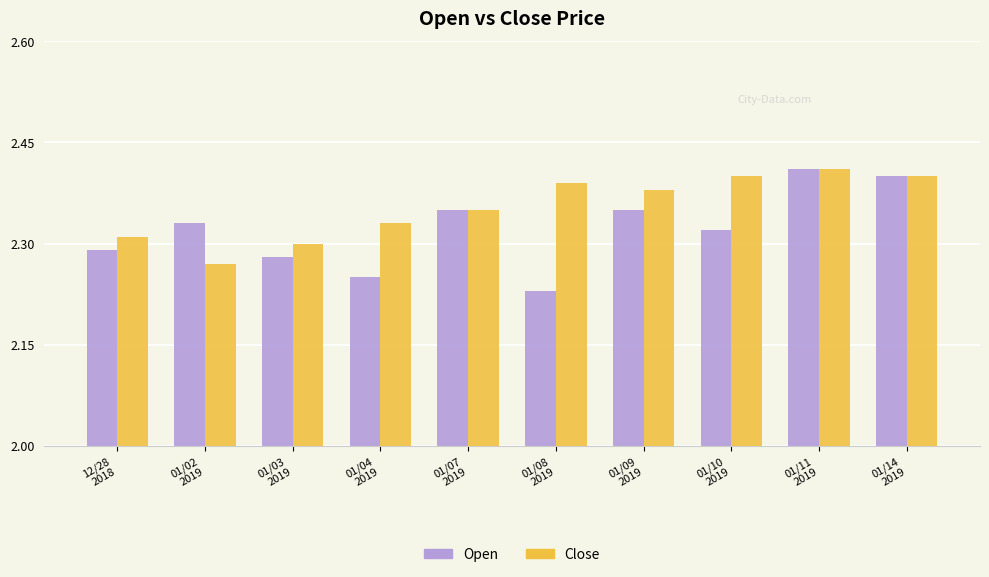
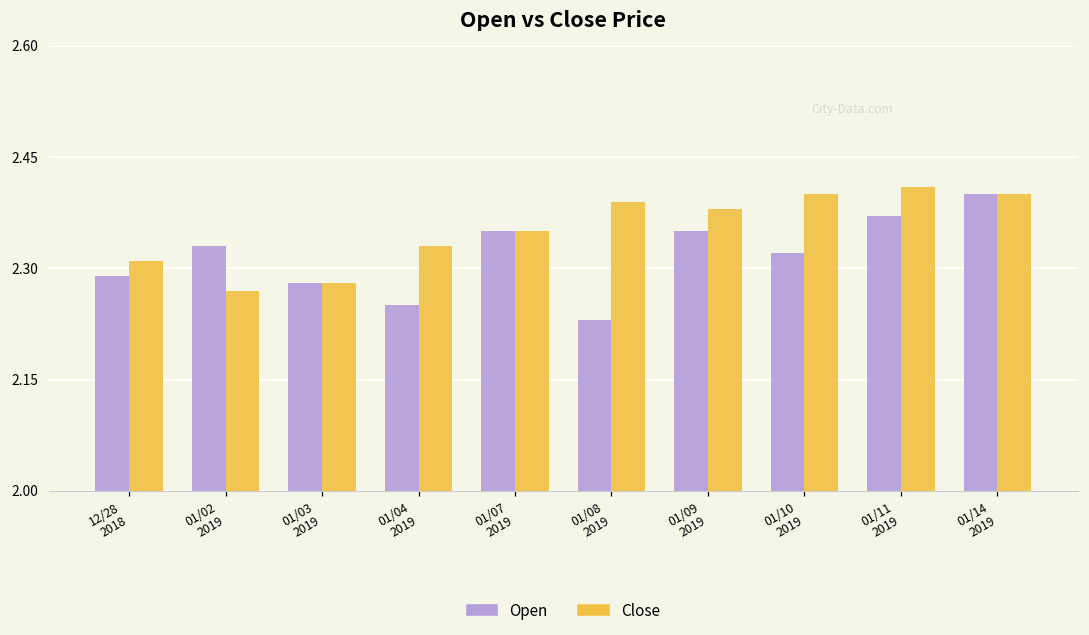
  {
    "Open": {
      "12/28 2018": 2.29,
      "01/02 2019": 2.33,
      "01/03 2019": 2.28,
      "01/04 2019": 2.25,
      "01/07 2019": 2.35,
      "01/08 2019": 2.23,
      "01/09 2019": 2.35,
      "01/10 2019": 2.32,
-     "01/11 2019": 2.41,
+     "01/11 2019": 2.37,
      "01/14 2019": 2.40
    },
    "Close": {
      "12/28 2018": 2.31,
      "01/02 2019": 2.27,
-     "01/03 2019": 2.30,
+     "01/03 2019": 2.28,
      "01/04 2019": 2.33,
      "01/07 2019": 2.35,
      "01/08 2019": 2.39,
      "01/09 2019": 2.38,
      "01/10 2019": 2.40,
      "01/11 2019": 2.41,
      "01/14 2019": 2.40
    }
  }
